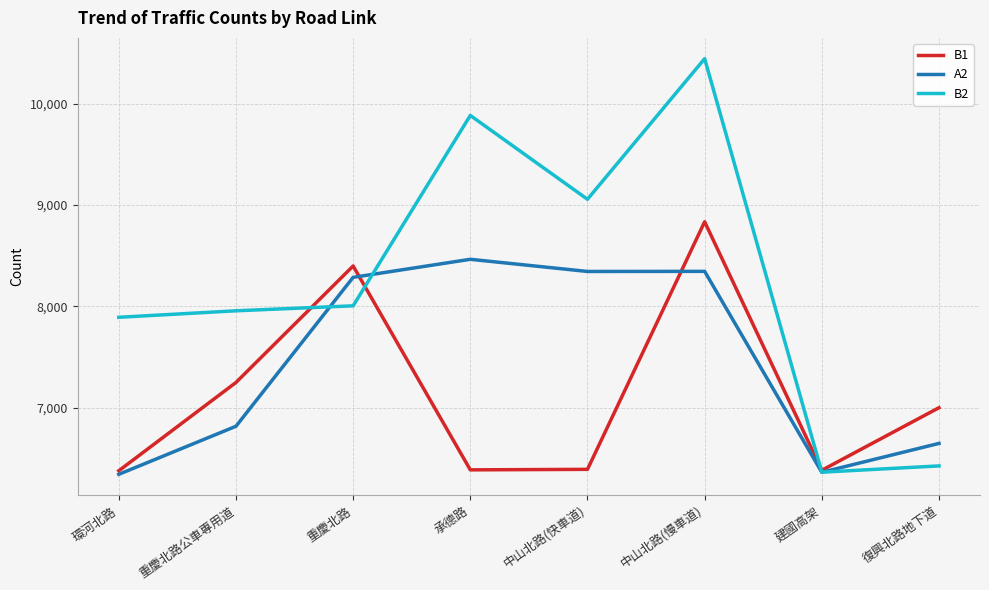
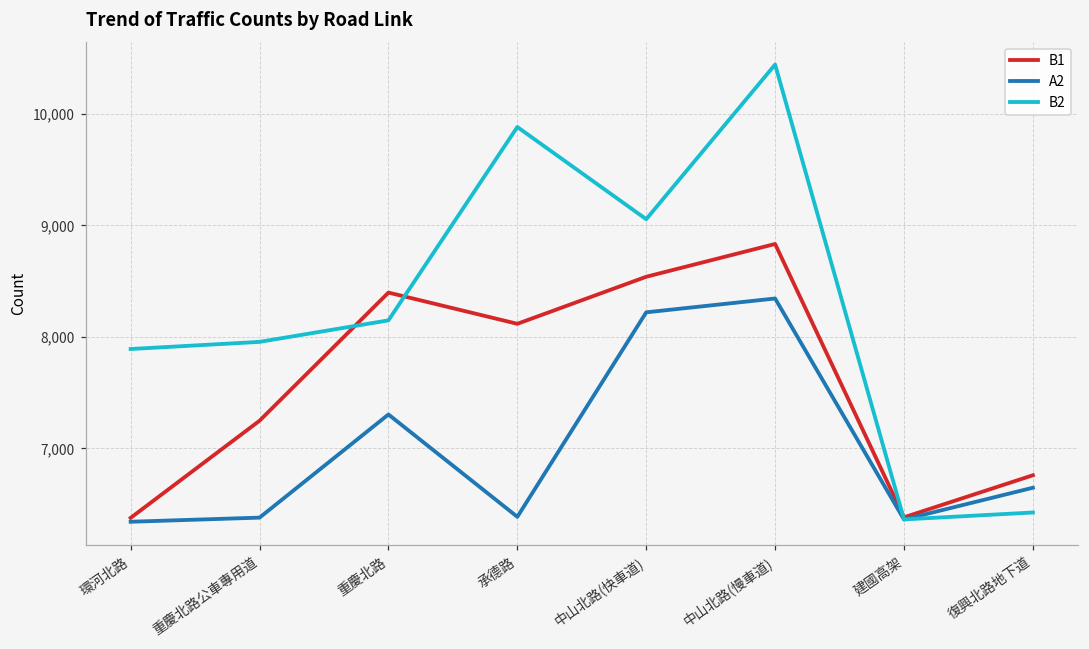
  {
    "B1": {
      "環河北路": "6,380",
      "重慶北路公車專用道": "7,250",
      "重慶北路": "8,400",
-     "承德路": "6,390",
-     "中山北路(快車道)": "6,390",
+     "承德路": "8,120",
+     "中山北路(快車道)": "8,540",
      "中山北路(慢車道)": "8,830",
-     "復興北路地下道": "7,000"
+     "復興北路地下道": "6,760"
    },
    "A2": {
      "環河北路": "6,340",
-     "重慶北路公車專用道": "6,820",
-     "重慶北路": "8,290",
-     "承德路": "8,460",
-     "中山北路(快車道)": "8,340",
+     "重慶北路公車專用道": "6,380",
+     "重慶北路": "7,310",
+     "承德路": "6,390",
+     "中山北路(快車道)": "8,220",
      "中山北路(慢車道)": "8,350",
      "復興北路地下道": "6,650"
    },
    "B2": {
      "環河北路": "7,890",
      "重慶北路公車專用道": "7,960",
-     "重慶北路": "8,010",
+     "重慶北路": "8,150",
      "承德路": "9,880",
      "中山北路(快車道)": "9,060",
      "中山北路(慢車道)": "10,440",
      "復興北路地下道": "6,430"
    }
  }
